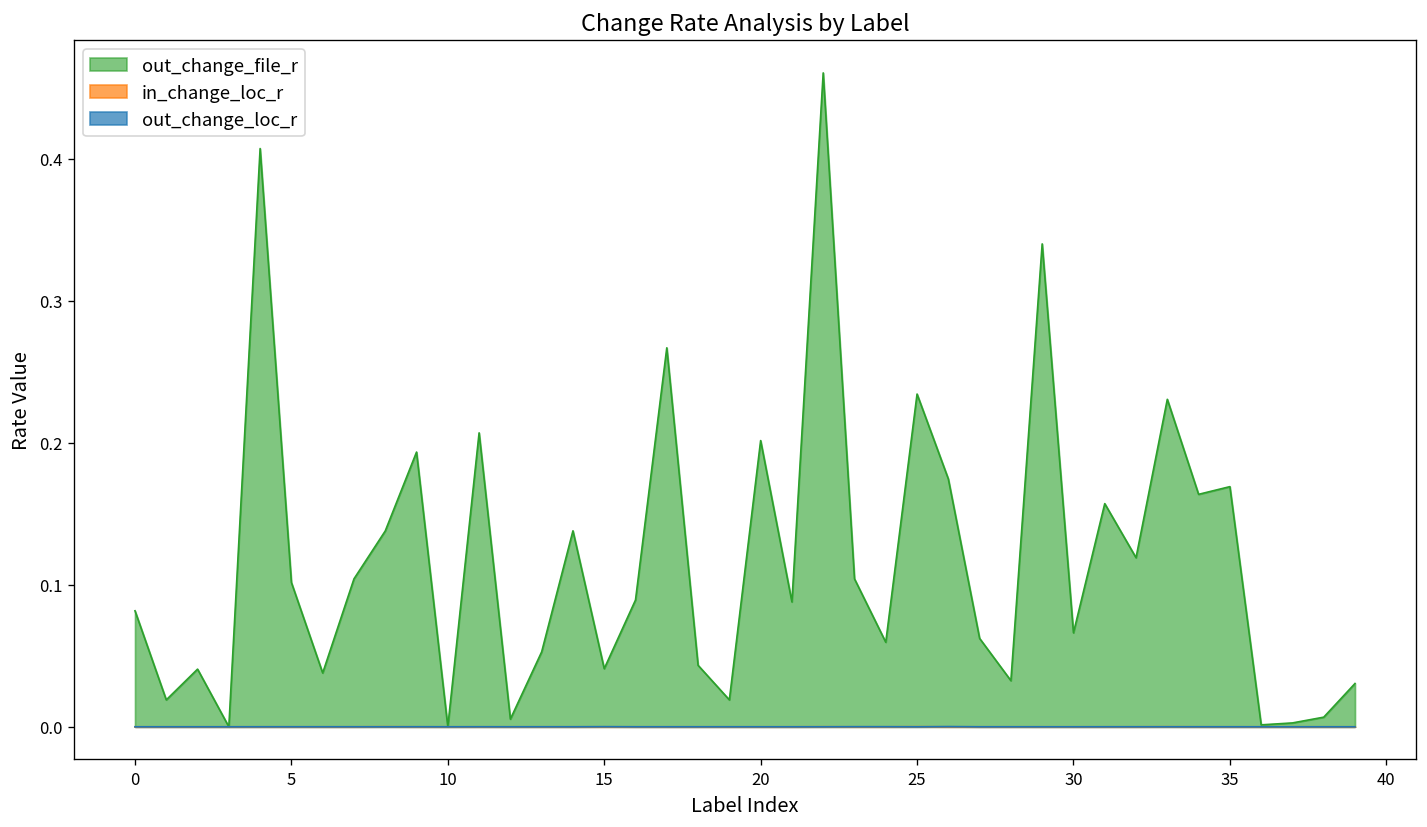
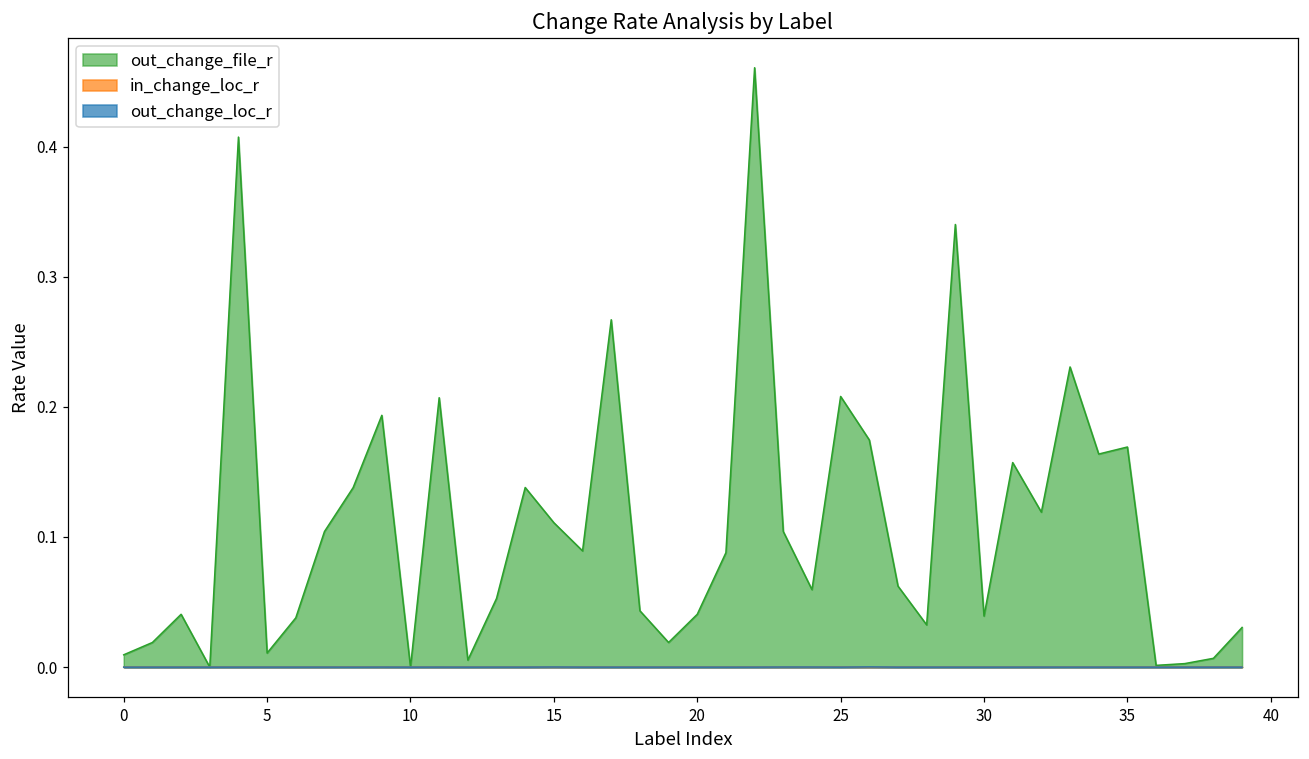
  {
    "out_change_file_r": {
-     "0": 0.082,
-     "5": 0.102,
-     "15": 0.041,
-     "20": 0.202,
-     "25": 0.234,
-     "30": 0.066,
+     "0": 0.009,
+     "5": 0.011,
+     "15": 0.111,
+     "20": 0.041,
+     "25": 0.208,
+     "30": 0.039,
      "35": 0.169
    },
    "out_change_loc_r": {
      "0": 0.000,
      "5": 0.000,
      "15": 0.000,
      "20": 0.000,
      "25": 0.000,
      "30": 0.000,
      "35": 0.000
    }
  }
